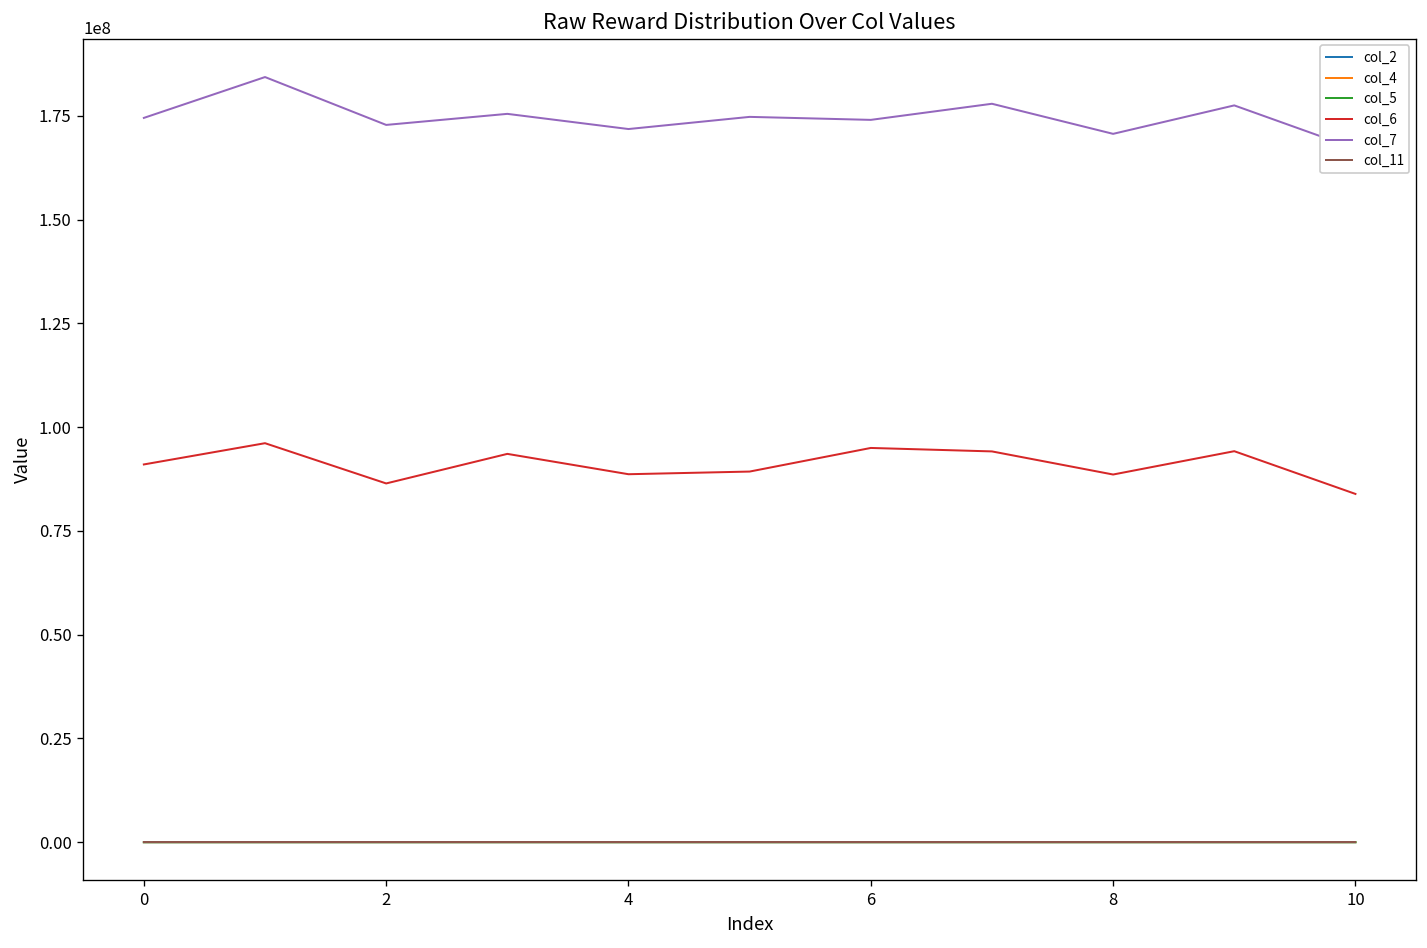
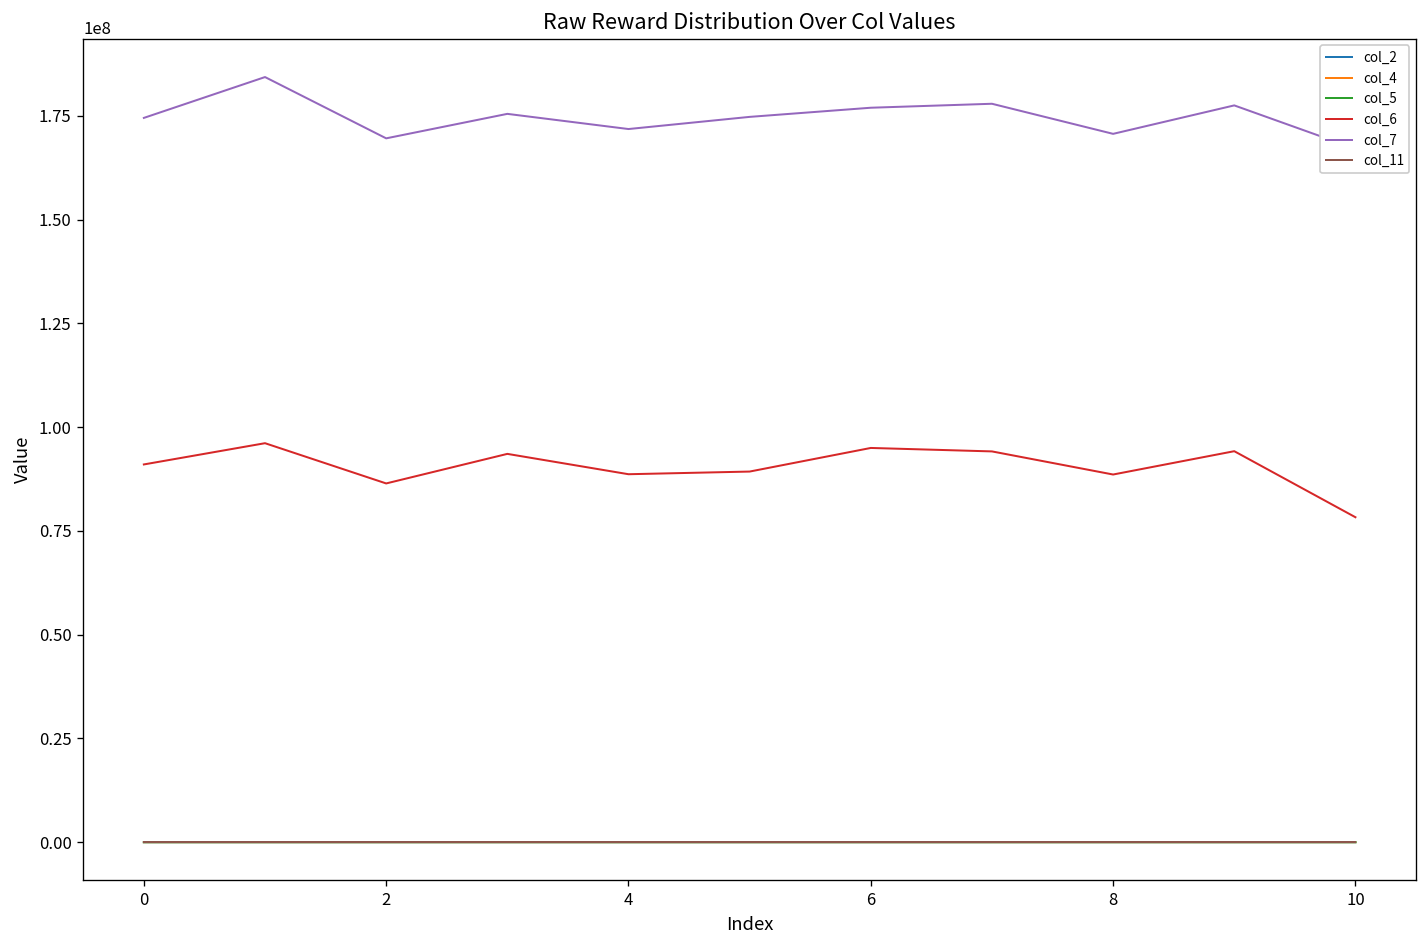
  {
    "col_11": {
      "0": 0,
      "2": 0,
      "4": 0,
      "6": 0,
      "8": 0,
      "10": 0
    },
    "col_6": {
      "0": 91000000,
      "2": 86000000,
      "4": 89000000,
      "6": 95000000,
      "8": 89000000,
-     "10": 84000000
+     "10": 78000000
    },
    "col_7": {
      "0": 174000000,
-     "2": 173000000,
+     "2": 170000000,
      "4": 172000000,
-     "6": 174000000,
+     "6": 177000000,
      "8": 171000000
    }
  }
